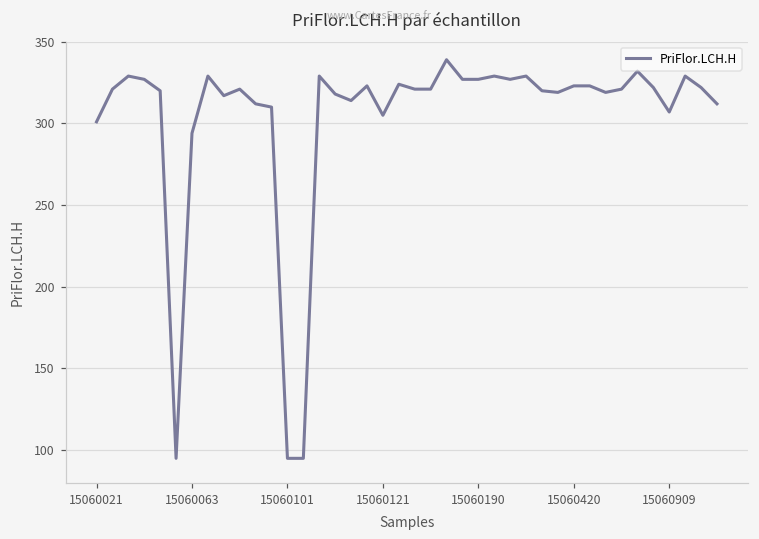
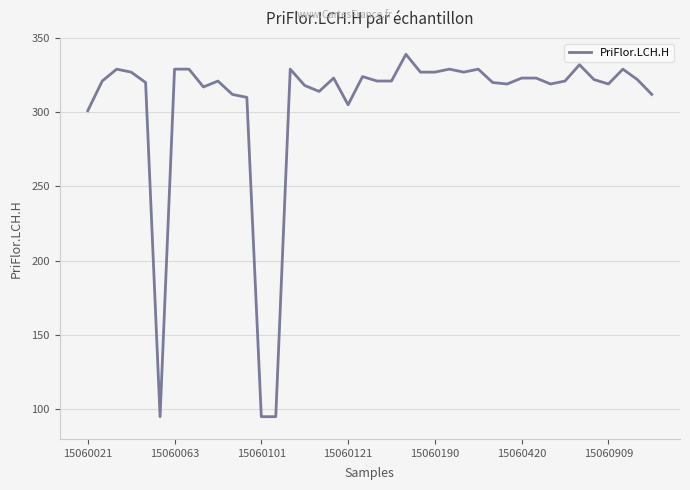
  {
    "15060021": 301,
-   "15060063": 294,
+   "15060063": 329,
    "15060101": 95,
    "15060121": 305,
    "15060190": 327,
    "15060420": 323,
-   "15060909": 307
+   "15060909": 319
  }
